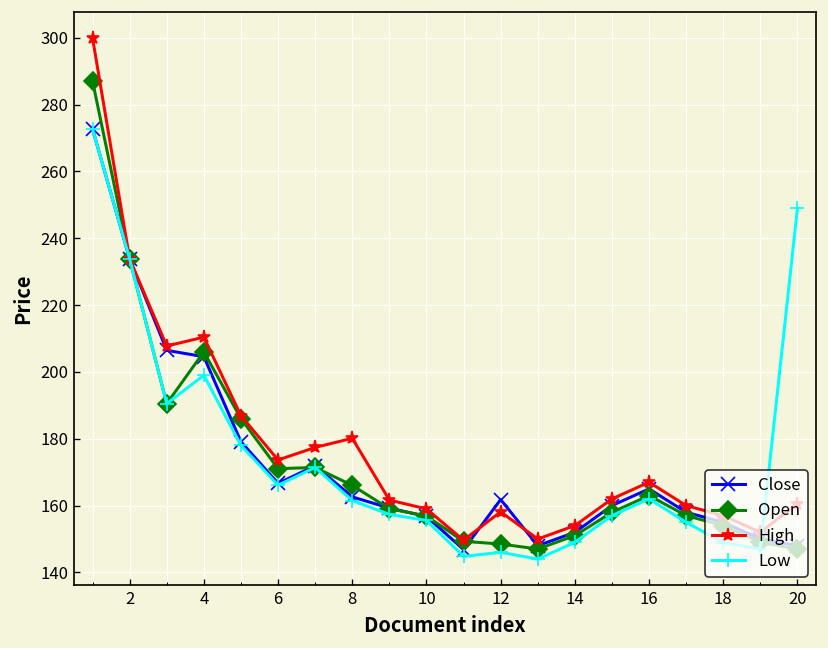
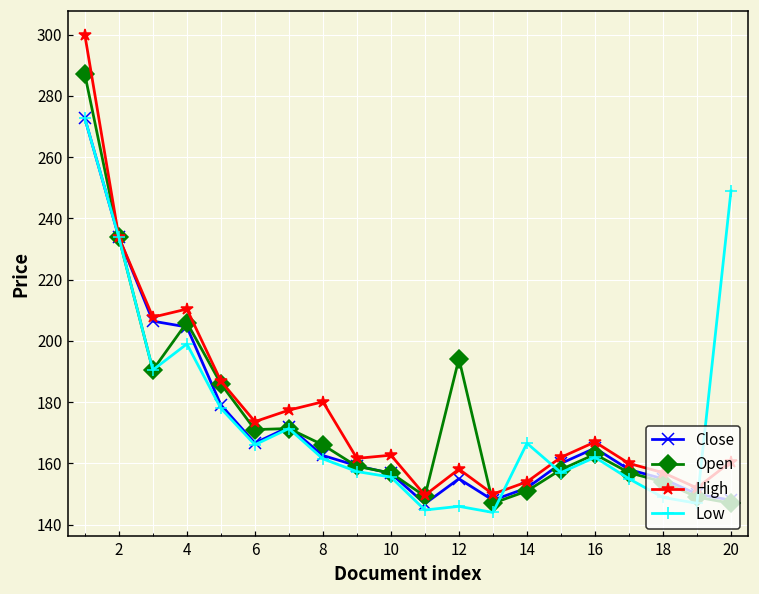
  {
    "Close": {
      "4": 205,
      "8": 163,
-     "12": 162,
+     "12": 155,
      "14": 152,
      "16": 165
    },
    "Open": {
      "4": 206,
      "6": 171,
      "8": 166,
-     "12": 149,
+     "12": 194,
      "14": 151,
      "16": 163
    },
    "High": {
      "4": 210,
      "6": 174,
      "8": 180,
-     "10": 159,
+     "10": 163,
      "12": 158,
      "14": 154,
      "16": 167
    },
    "Low": {
      "4": 199,
      "8": 162,
      "10": 156,
      "12": 146,
-     "14": 149,
+     "14": 167,
      "16": 162,
      "20": 249
    }
  }
